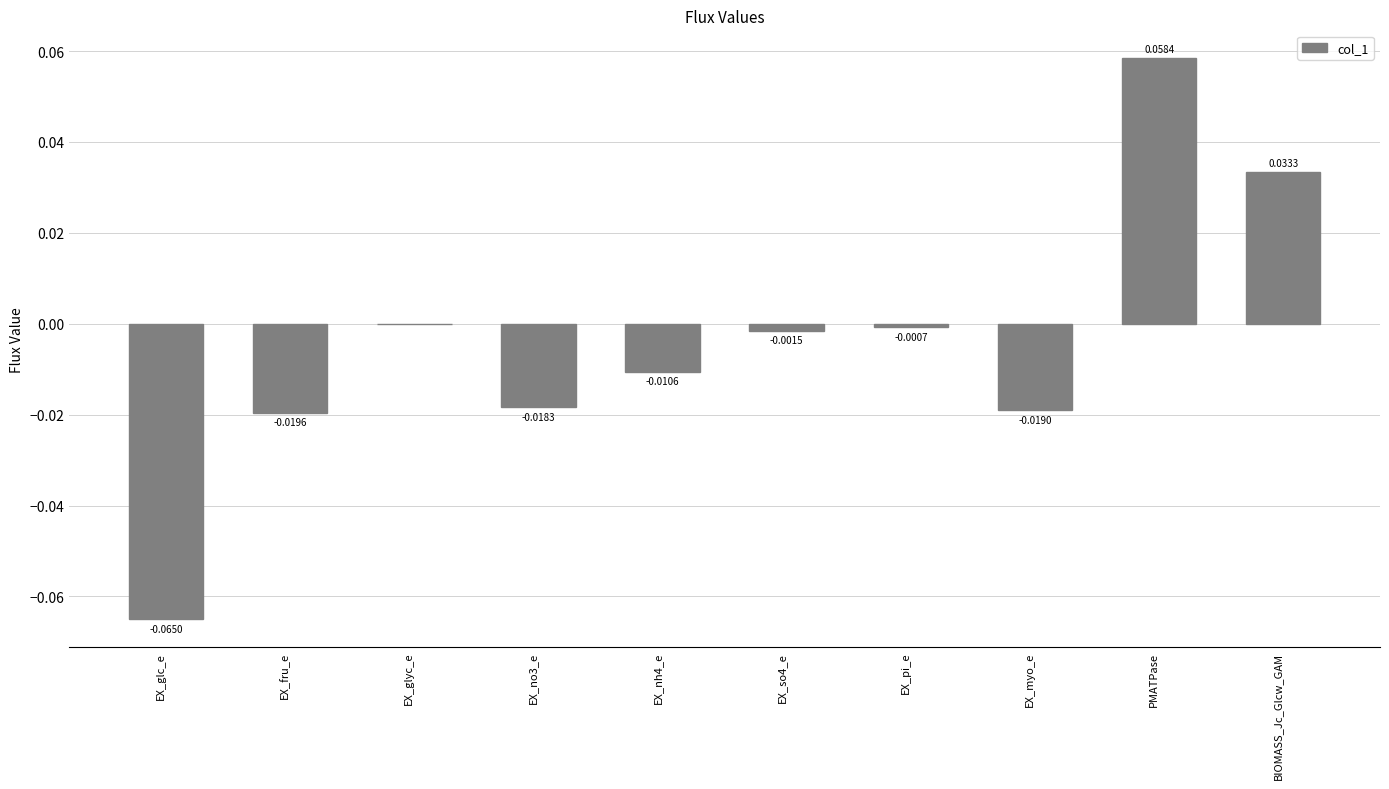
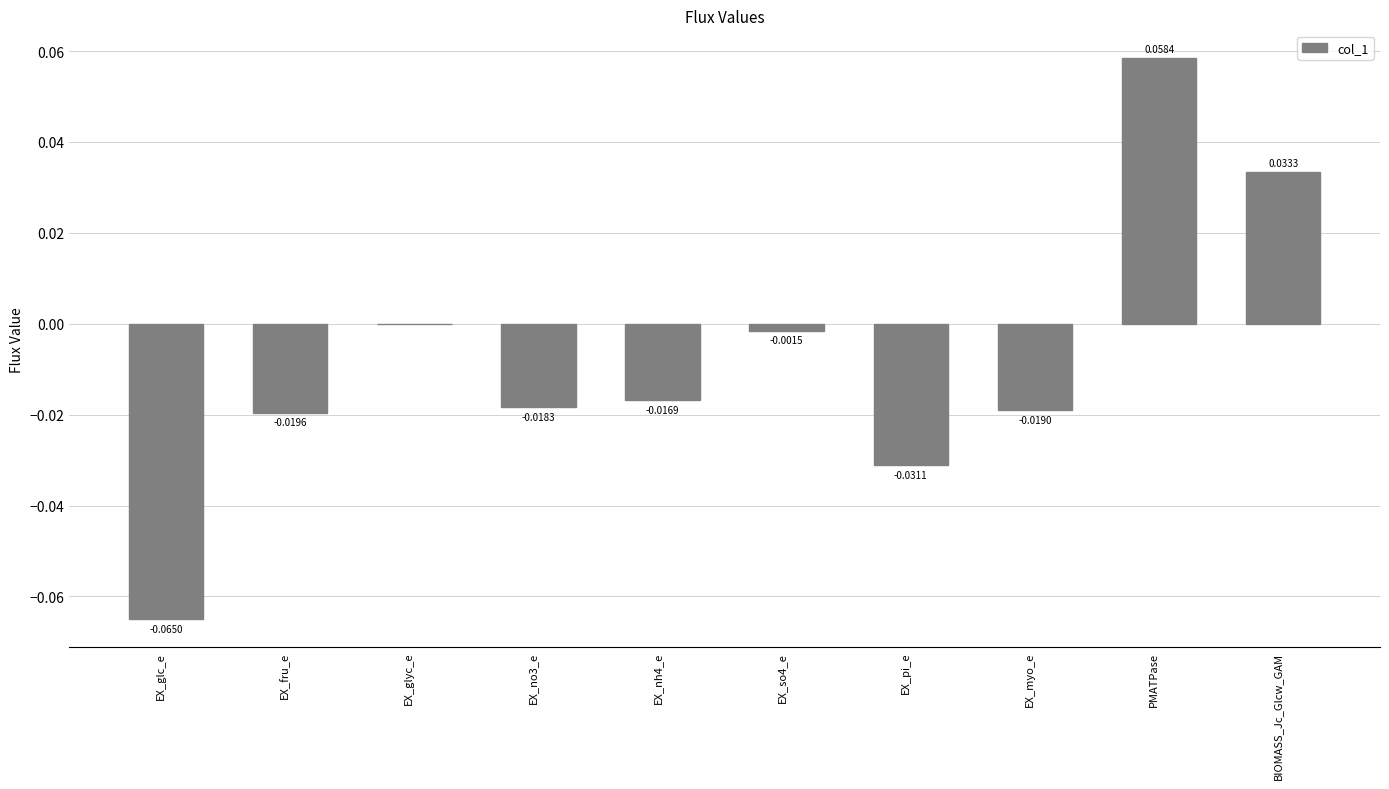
  {
    "EX_glc_e": -0.0650,
    "EX_fru_e": -0.0196,
    "EX_no3_e": -0.0183,
-   "EX_nh4_e": -0.0106,
+   "EX_nh4_e": -0.0169,
    "EX_so4_e": -0.0015,
-   "EX_pi_e": -0.0007,
+   "EX_pi_e": -0.0311,
    "EX_myo_e": -0.0190,
    "PMATPase": 0.0584,
    "BIOMASS_Jc_Glcw_GAM": 0.0333
  }
